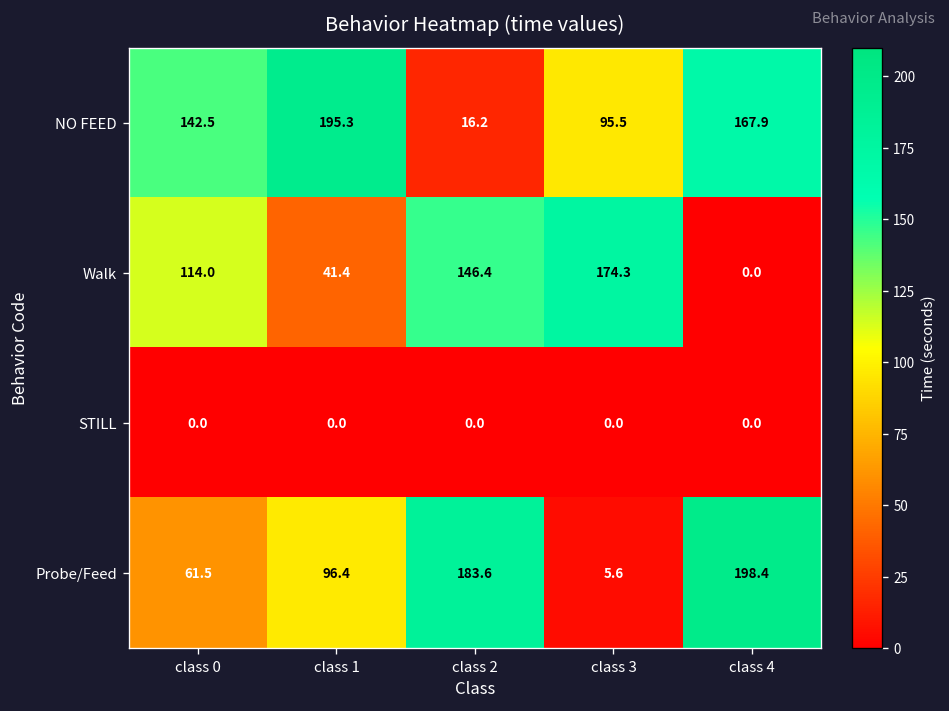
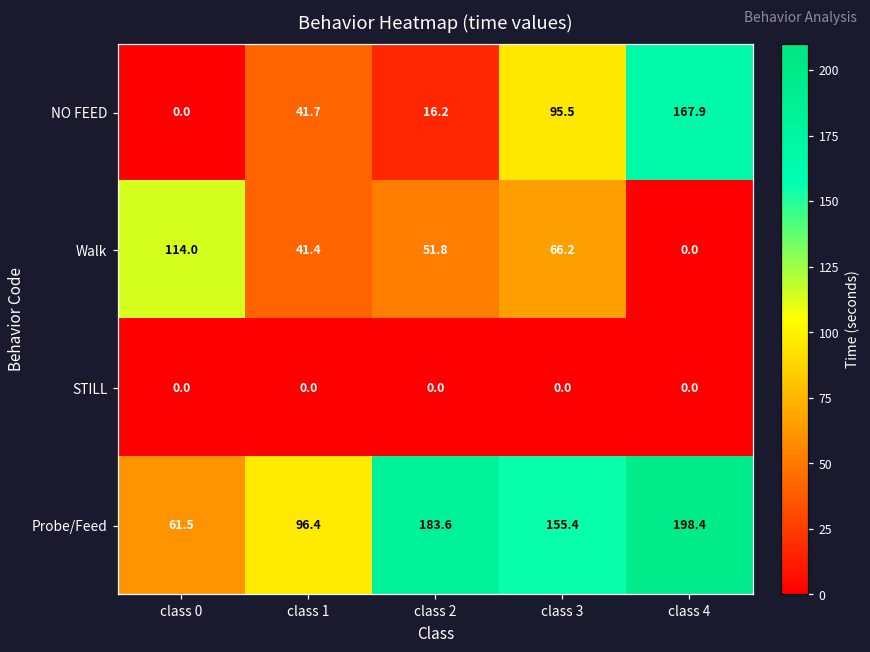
  {
    "NO FEED": {
-     "class 0": 142.5,
-     "class 1": 195.3,
+     "class 0": 0.0,
+     "class 1": 41.7,
      "class 2": 16.2,
      "class 3": 95.5,
      "class 4": 167.9
    },
    "Walk": {
      "class 0": 114.0,
      "class 1": 41.4,
-     "class 2": 146.4,
-     "class 3": 174.3,
+     "class 2": 51.8,
+     "class 3": 66.2,
      "class 4": 0.0
    },
    "STILL": {
      "class 0": 0.0,
      "class 1": 0.0,
      "class 2": 0.0,
      "class 3": 0.0,
      "class 4": 0.0
    },
    "Probe/Feed": {
      "class 0": 61.5,
      "class 1": 96.4,
      "class 2": 183.6,
-     "class 3": 5.6,
+     "class 3": 155.4,
      "class 4": 198.4
    }
  }
